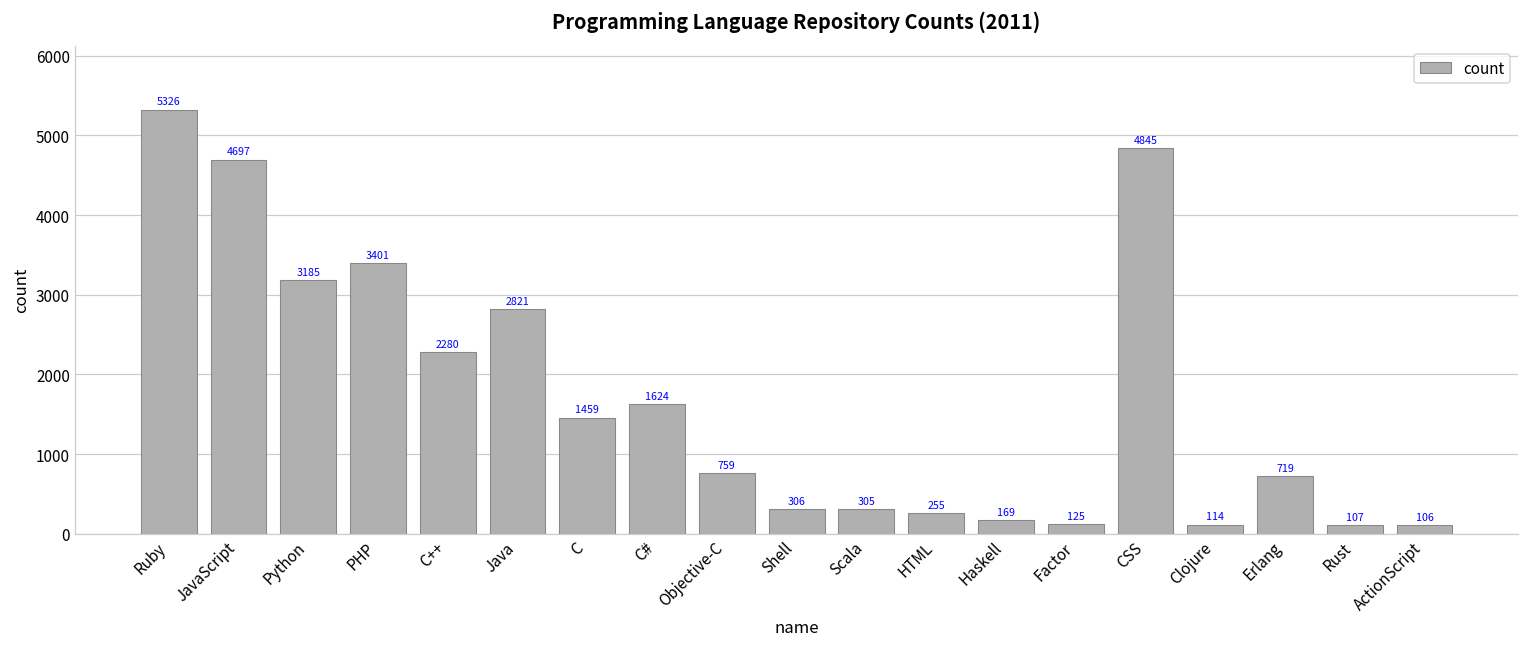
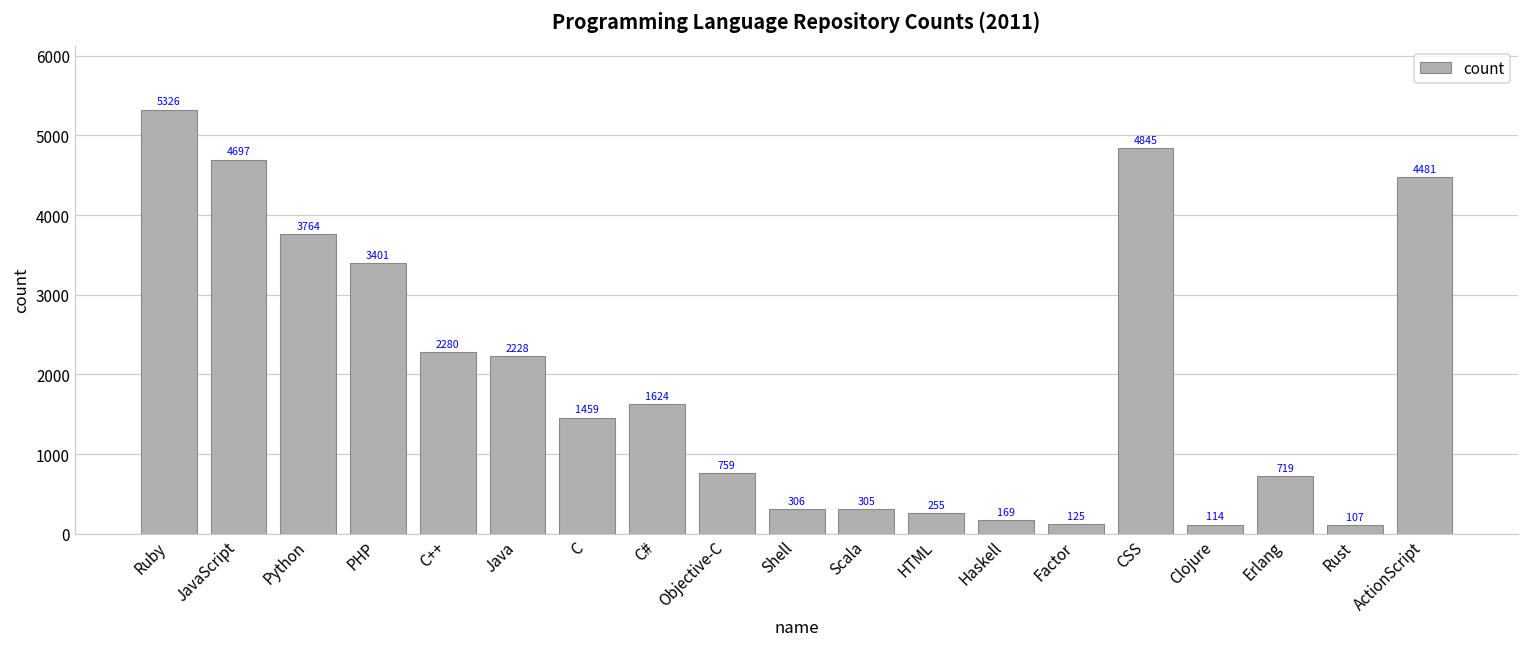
  {
    "Ruby": 5326,
    "JavaScript": 4697,
-   "Python": 3185,
+   "Python": 3764,
    "PHP": 3401,
    "C++": 2280,
-   "Java": 2821,
+   "Java": 2228,
    "C": 1459,
    "C#": 1624,
    "Objective-C": 759,
    "Shell": 306,
    "Scala": 305,
    "HTML": 255,
    "Haskell": 169,
    "Factor": 125,
    "CSS": 4845,
    "Clojure": 114,
    "Erlang": 719,
    "Rust": 107,
-   "ActionScript": 106
+   "ActionScript": 4481
  }
